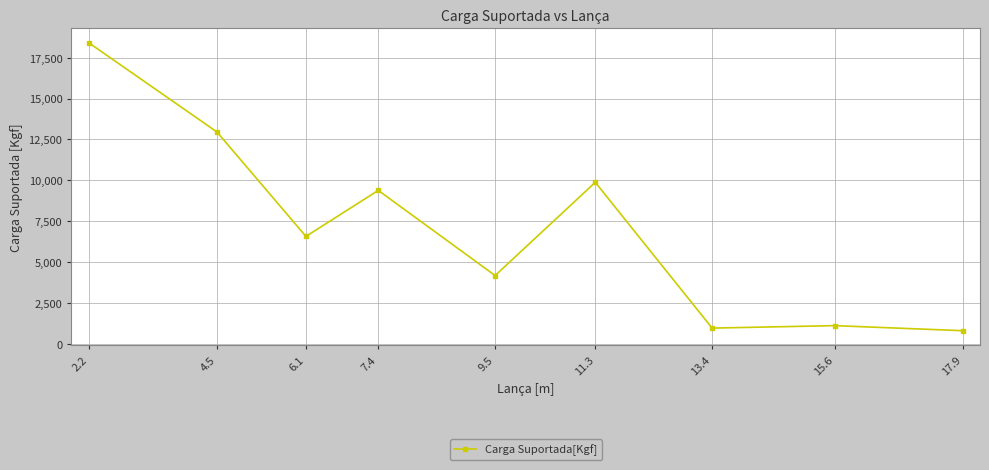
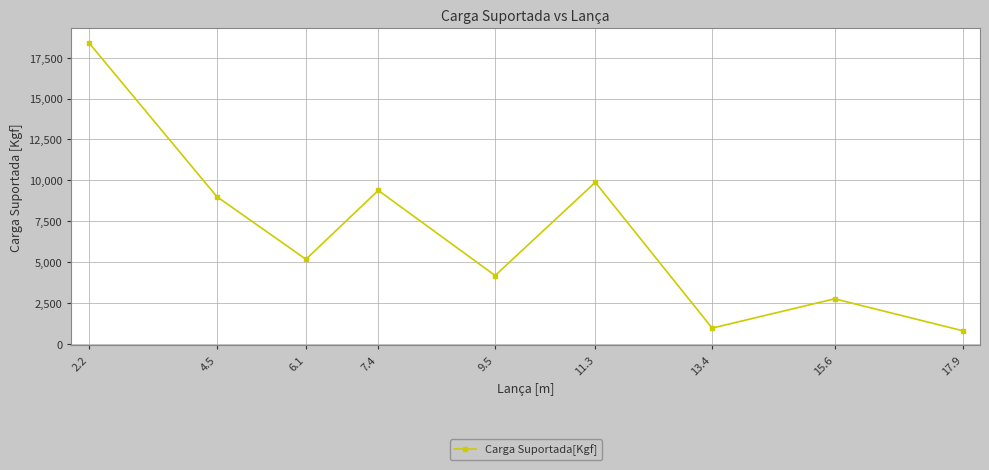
  {
    "2.2": "18,400",
-   "4.5": "13,000",
-   "6.1": "6,600",
+   "4.5": "9,000",
+   "6.1": "5,200",
    "7.4": "9,400",
    "9.5": "4,200",
    "11.3": "9,900",
    "13.4": "1,000",
-   "15.6": "1,100",
+   "15.6": "2,800",
    "17.9": "800"
  }
